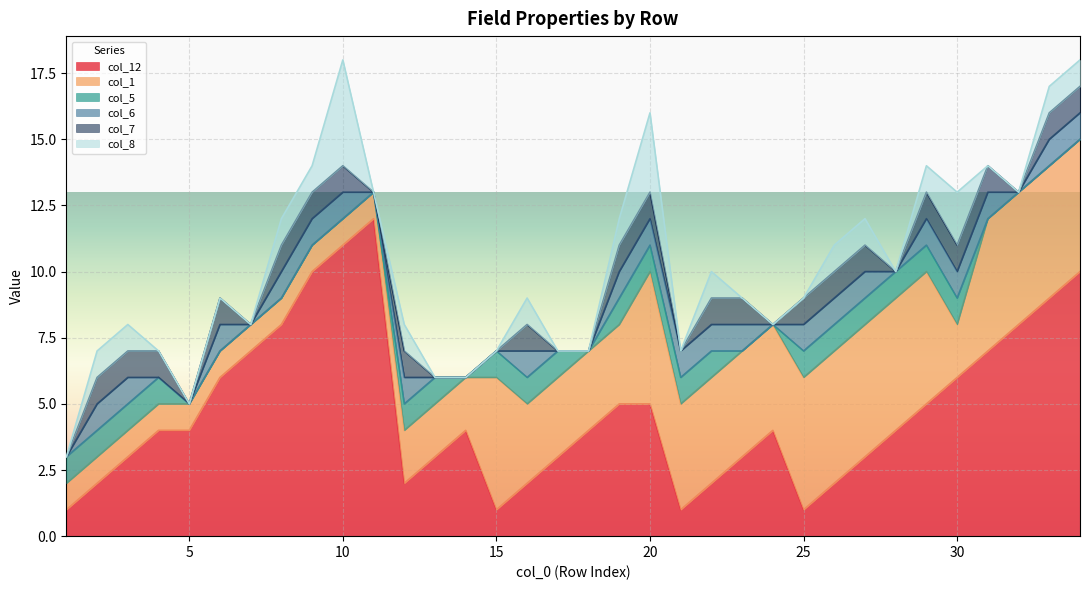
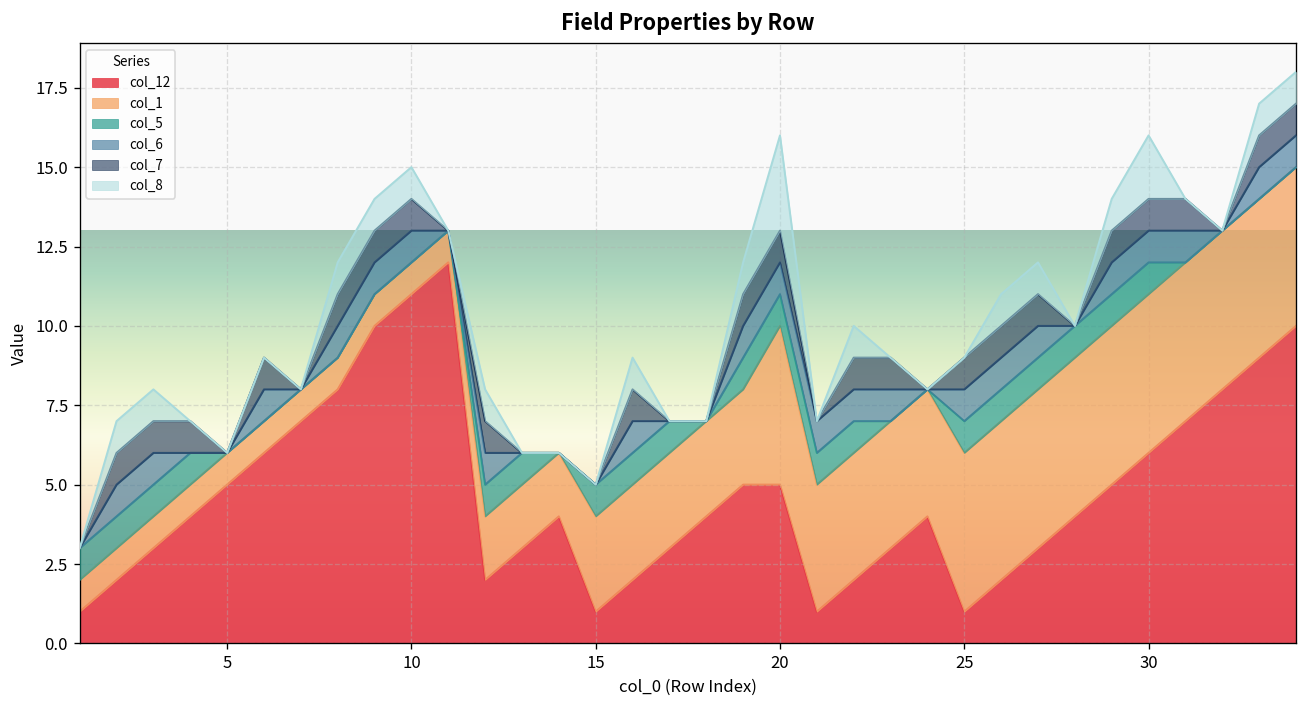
  {
    "col_12": {
-     "5": 4,
+     "5": 5,
      "10": 11,
      "15": 1,
      "20": 5,
      "25": 1,
      "30": 6
    },
    "col_1": {
-     "15": 5,
+     "15": 3,
      "20": 10,
      "25": 6,
-     "30": 2
+     "30": 5
    },
    "col_7": {
      "10": 14,
      "20": 13
    },
    "col_8": {
-     "10": 4,
+     "10": 1,
      "20": 16
    }
  }
